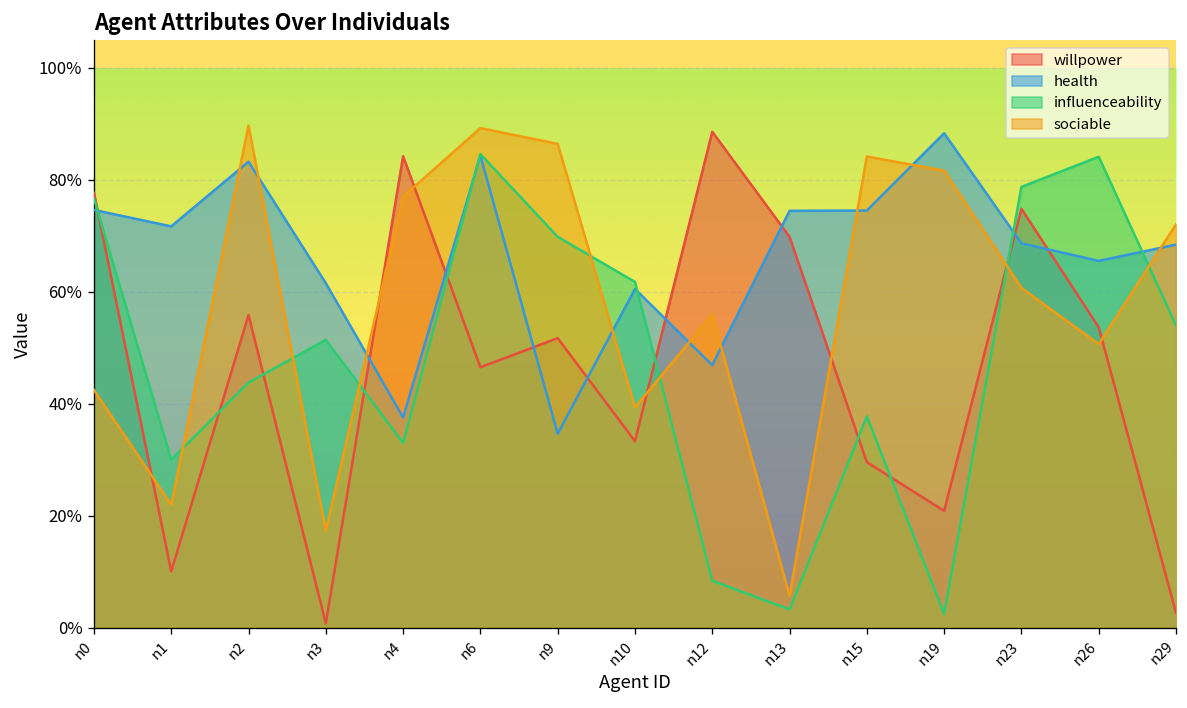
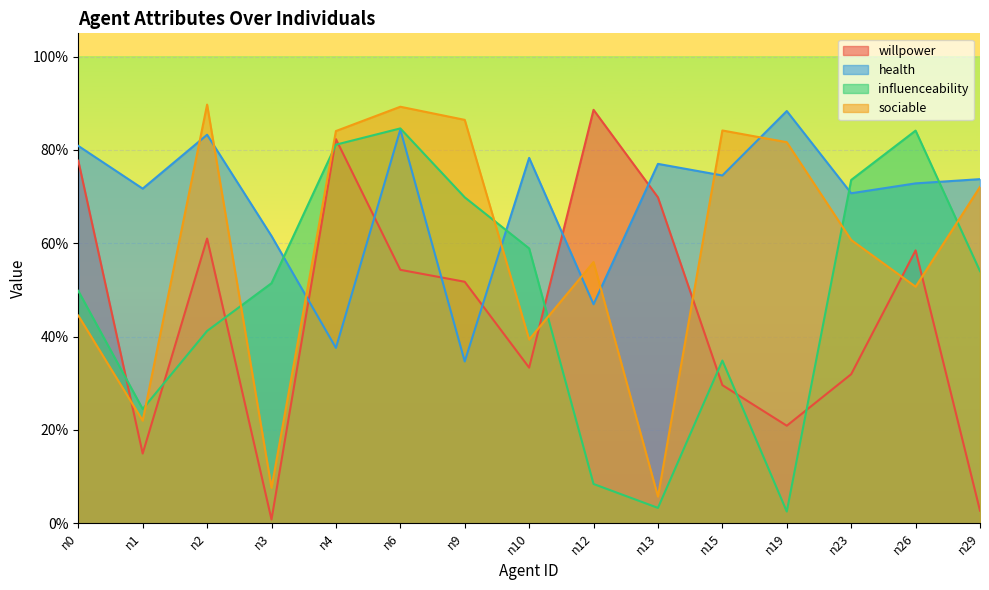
  {
    "willpower": {
      "n0": "78%",
-     "n1": "10%",
-     "n2": "56%",
+     "n1": "15%",
+     "n2": "61%",
      "n3": "1%",
-     "n4": "84%",
-     "n6": "47%",
+     "n4": "82%",
+     "n6": "54%",
      "n9": "52%",
      "n10": "33%",
      "n12": "89%",
      "n13": "70%",
      "n15": "30%",
      "n19": "21%",
-     "n23": "75%",
-     "n26": "54%",
+     "n23": "32%",
+     "n26": "58%",
      "n29": "3%"
    },
    "health": {
-     "n0": "75%",
+     "n0": "81%",
      "n1": "72%",
      "n2": "83%",
      "n3": "62%",
      "n4": "38%",
      "n9": "35%",
-     "n10": "61%",
+     "n10": "78%",
      "n12": "47%",
-     "n13": "74%",
+     "n13": "77%",
      "n15": "75%",
      "n19": "88%",
-     "n23": "69%",
-     "n26": "66%",
-     "n29": "68%"
+     "n23": "71%",
+     "n26": "73%",
+     "n29": "74%"
    },
    "influenceability": {
-     "n0": "77%",
-     "n1": "30%",
-     "n2": "44%",
+     "n0": "50%",
+     "n1": "24%",
+     "n2": "41%",
      "n3": "51%",
-     "n4": "33%",
+     "n4": "81%",
      "n9": "70%",
-     "n10": "62%",
+     "n10": "59%",
      "n12": "8%",
      "n13": "3%",
-     "n15": "38%",
+     "n15": "35%",
      "n19": "3%",
-     "n23": "79%",
+     "n23": "74%",
      "n26": "84%",
      "n29": "54%"
    },
    "sociable": {
-     "n0": "42%",
+     "n0": "45%",
      "n1": "22%",
      "n2": "90%",
-     "n3": "17%",
-     "n4": "77%",
+     "n3": "8%",
+     "n4": "84%",
      "n6": "89%",
      "n9": "86%",
      "n10": "39%",
      "n12": "56%",
      "n13": "6%",
      "n15": "84%",
      "n19": "82%",
      "n23": "61%",
      "n26": "51%",
      "n29": "72%"
    }
  }
